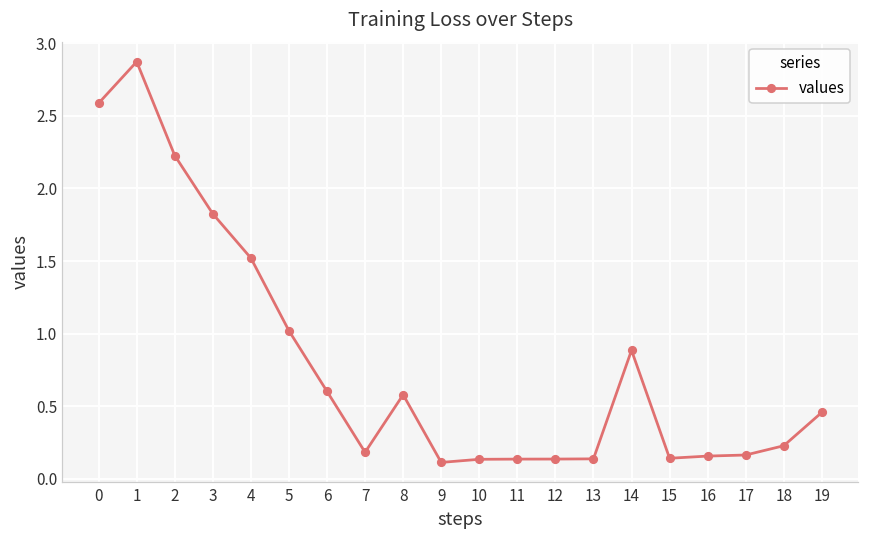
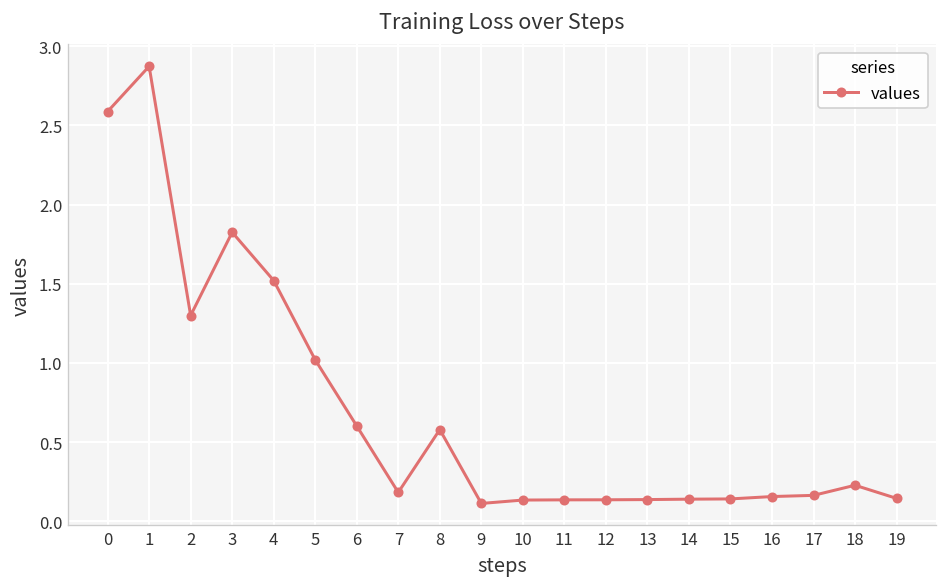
  {
    "0": 2.59,
    "1": 2.87,
-   "2": 2.23,
+   "2": 1.30,
    "3": 1.83,
    "4": 1.52,
    "5": 1.02,
    "6": 0.60,
    "7": 0.18,
    "8": 0.58,
    "9": 0.11,
    "10": 0.13,
    "11": 0.14,
    "12": 0.14,
    "13": 0.14,
-   "14": 0.89,
+   "14": 0.14,
    "15": 0.14,
    "16": 0.16,
    "17": 0.16,
    "18": 0.23,
-   "19": 0.46
+   "19": 0.14
  }
